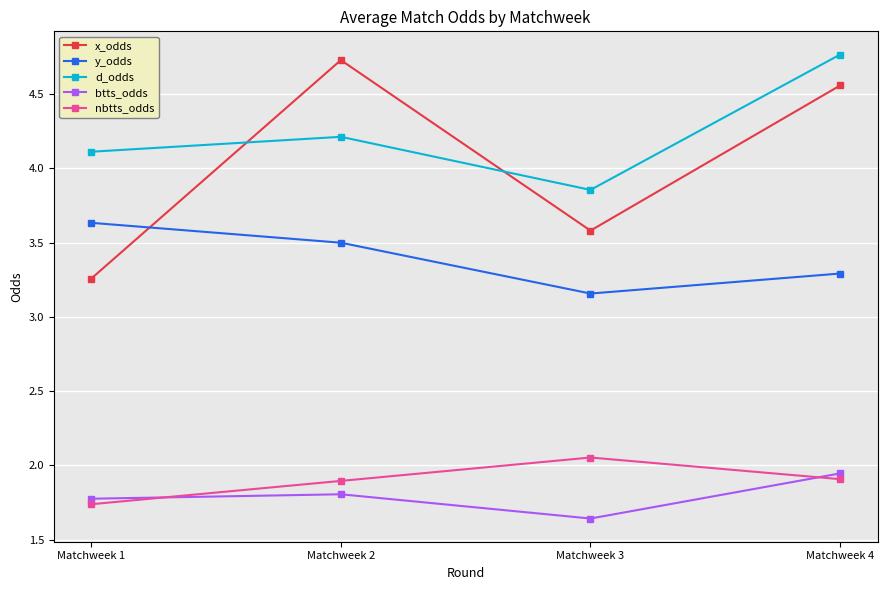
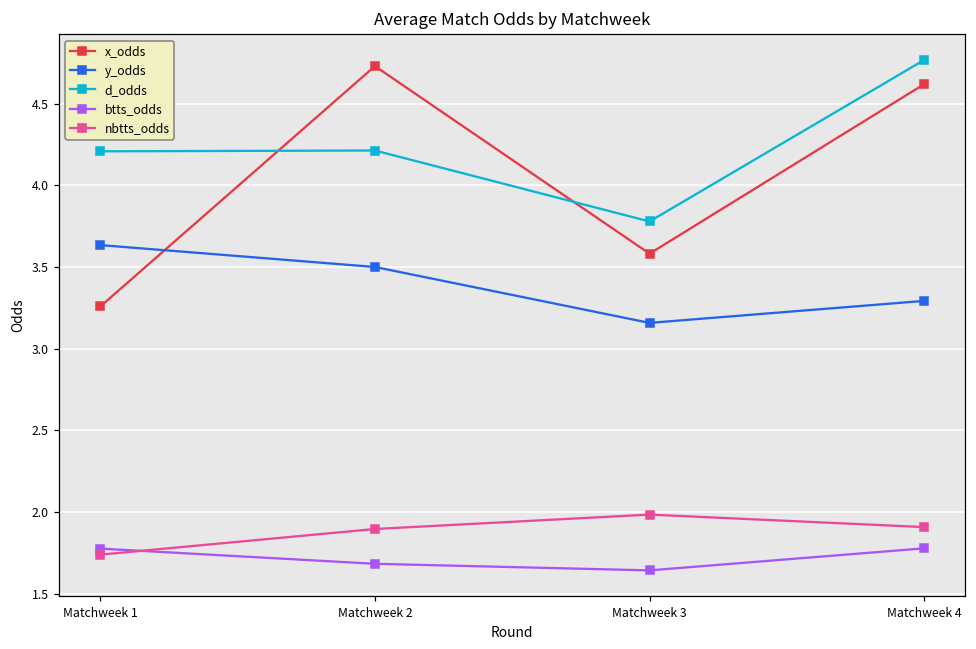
  {
    "x_odds": {
      "Matchweek 1": 3.26,
      "Matchweek 2": 4.73,
      "Matchweek 3": 3.58,
-     "Matchweek 4": 4.56
+     "Matchweek 4": 4.62
    },
    "y_odds": {
      "Matchweek 1": 3.63,
      "Matchweek 2": 3.50,
      "Matchweek 3": 3.16,
      "Matchweek 4": 3.29
    },
    "d_odds": {
-     "Matchweek 1": 4.11,
+     "Matchweek 1": 4.21,
      "Matchweek 2": 4.21,
-     "Matchweek 3": 3.86,
+     "Matchweek 3": 3.78,
      "Matchweek 4": 4.77
    },
    "btts_odds": {
      "Matchweek 1": 1.78,
-     "Matchweek 2": 1.81,
+     "Matchweek 2": 1.68,
      "Matchweek 3": 1.64,
-     "Matchweek 4": 1.95
+     "Matchweek 4": 1.78
    },
    "nbtts_odds": {
      "Matchweek 1": 1.74,
      "Matchweek 2": 1.90,
-     "Matchweek 3": 2.05,
+     "Matchweek 3": 1.98,
      "Matchweek 4": 1.91
    }
  }
